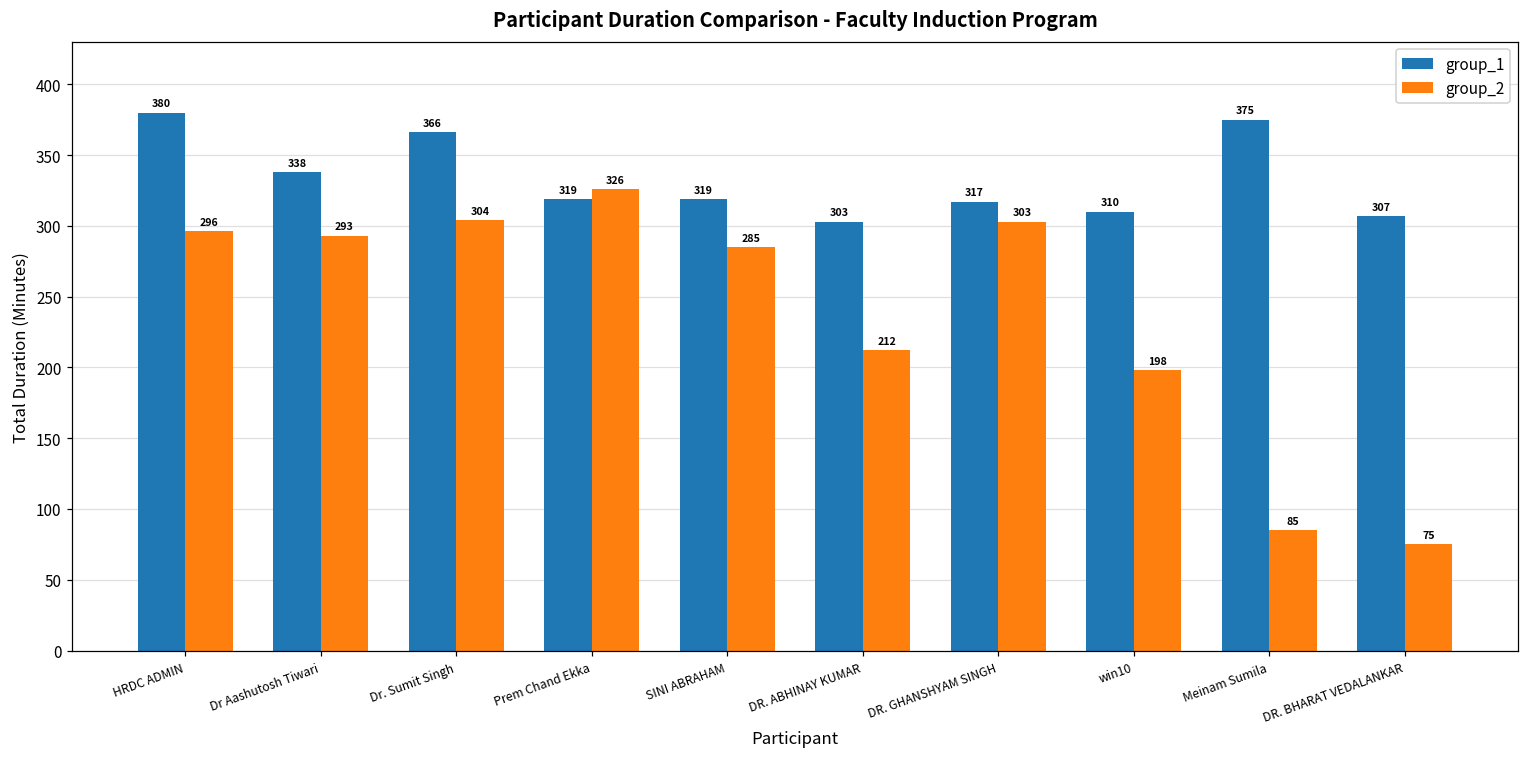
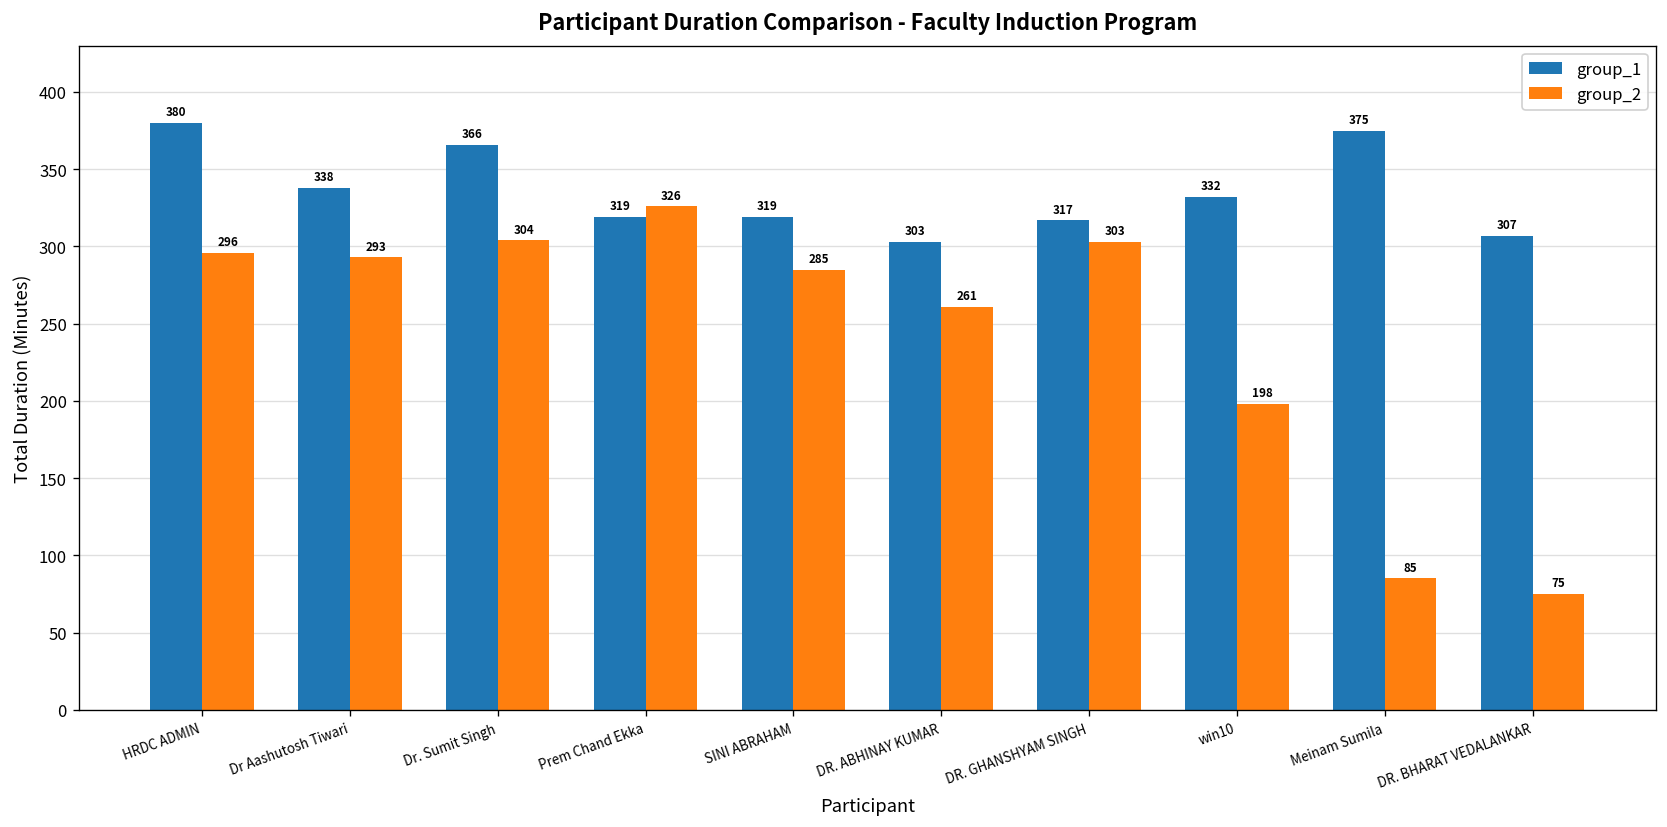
  {
    "group_1": {
      "HRDC ADMIN": 380,
      "Dr Aashutosh Tiwari": 338,
      "Dr. Sumit Singh": 366,
      "Prem Chand Ekka": 319,
      "SINI ABRAHAM": 319,
      "DR. ABHINAY KUMAR": 303,
      "DR. GHANSHYAM SINGH": 317,
-     "win10": 310,
+     "win10": 332,
      "Meinam Sumila": 375,
      "DR. BHARAT VEDALANKAR": 307
    },
    "group_2": {
      "HRDC ADMIN": 296,
      "Dr Aashutosh Tiwari": 293,
      "Dr. Sumit Singh": 304,
      "Prem Chand Ekka": 326,
      "SINI ABRAHAM": 285,
-     "DR. ABHINAY KUMAR": 212,
+     "DR. ABHINAY KUMAR": 261,
      "DR. GHANSHYAM SINGH": 303,
      "win10": 198,
      "Meinam Sumila": 85,
      "DR. BHARAT VEDALANKAR": 75
    }
  }
